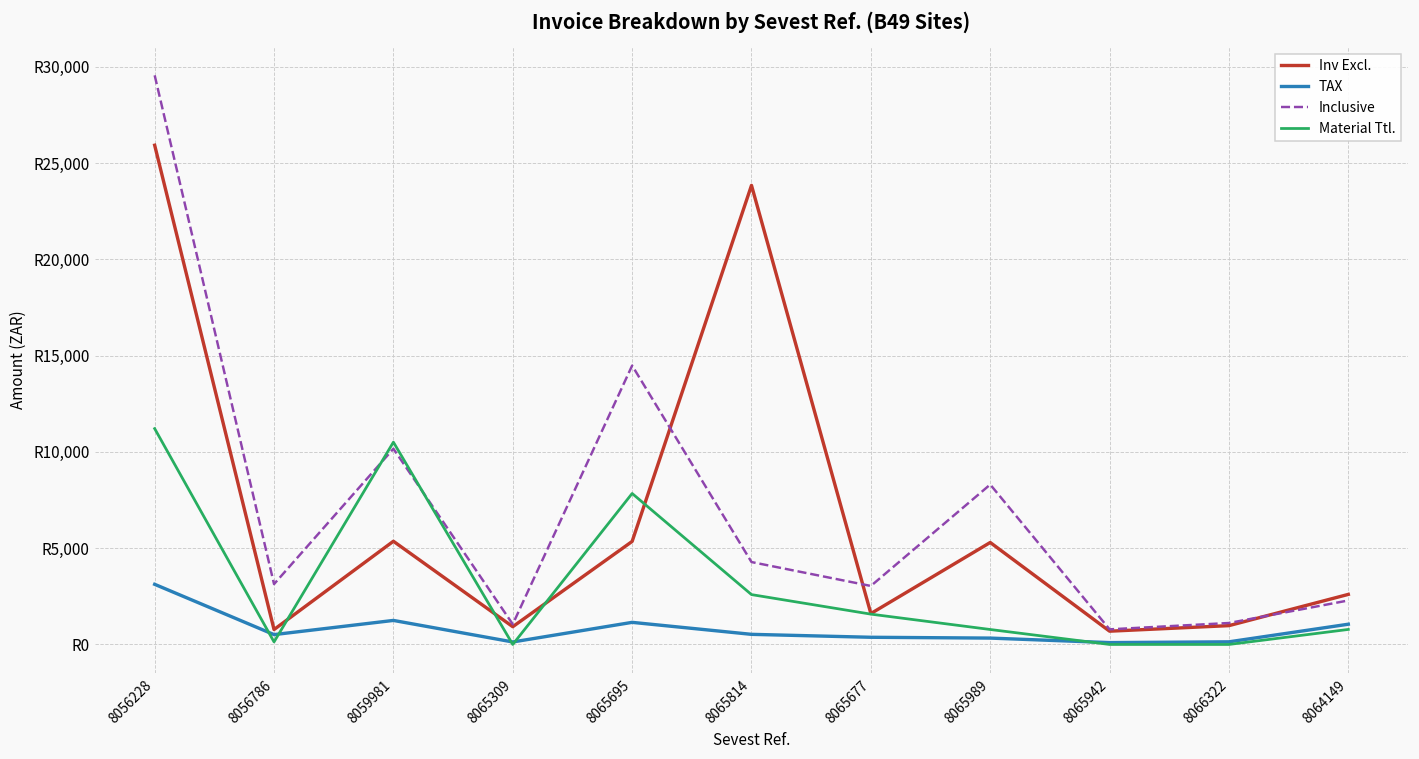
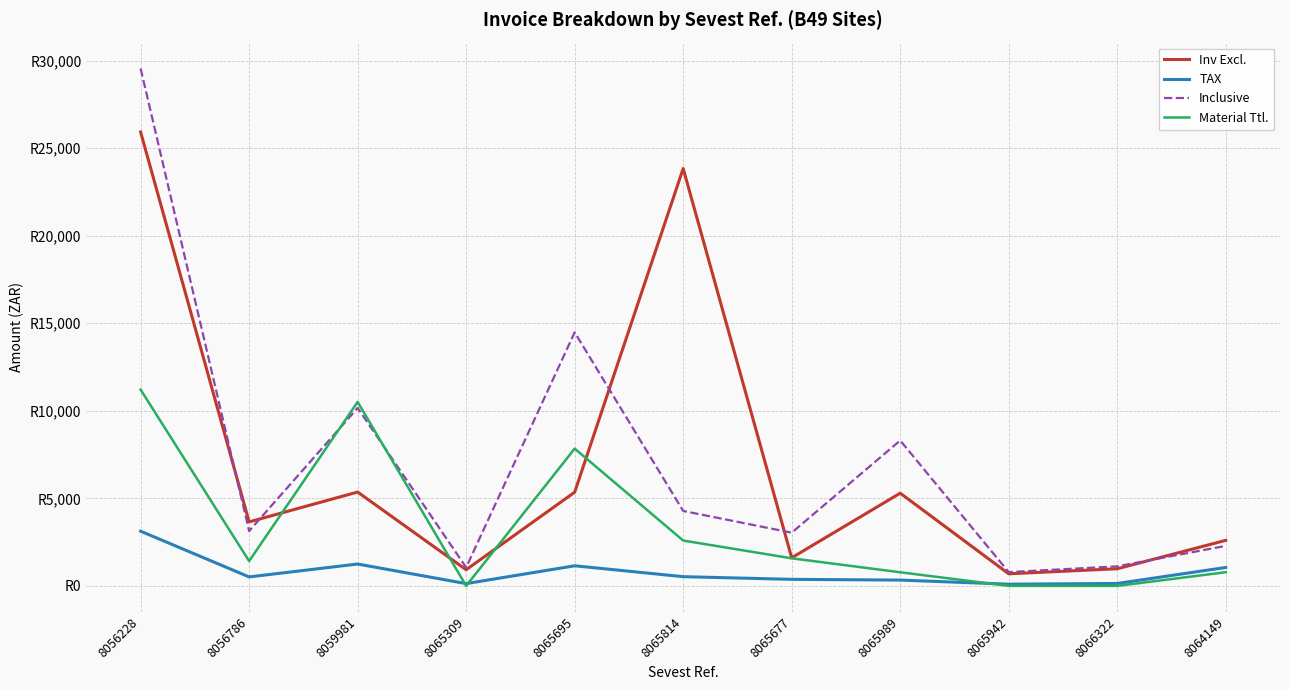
  {
    "Inv Excl.": {
      "8056228": "R25,900",
-     "8056786": "R800",
+     "8056786": "R3,700",
      "8059981": "R5,400",
      "8065695": "R5,300",
      "8065814": "R23,800",
      "8065989": "R5,300",
      "8064149": "R2,600"
    },
    "TAX": {
      "8056228": "R3,100",
      "8056786": "R500",
      "8059981": "R1,200",
      "8065695": "R1,100",
      "8065814": "R500",
      "8065677": "R400",
      "8065989": "R300",
      "8064149": "R1,100"
    },
    "Inclusive": {
      "8056228": "R29,600",
      "8056786": "R3,100",
      "8059981": "R10,200",
      "8065695": "R14,500",
      "8065814": "R4,300",
      "8065677": "R3,000",
      "8065989": "R8,300",
      "8064149": "R2,300"
    },
    "Material Ttl.": {
      "8056228": "R11,200",
-     "8056786": "R100",
+     "8056786": "R1,400",
      "8059981": "R10,500",
      "8065695": "R7,800",
      "8065814": "R2,600",
      "8065989": "R800",
      "8064149": "R800"
    }
  }
